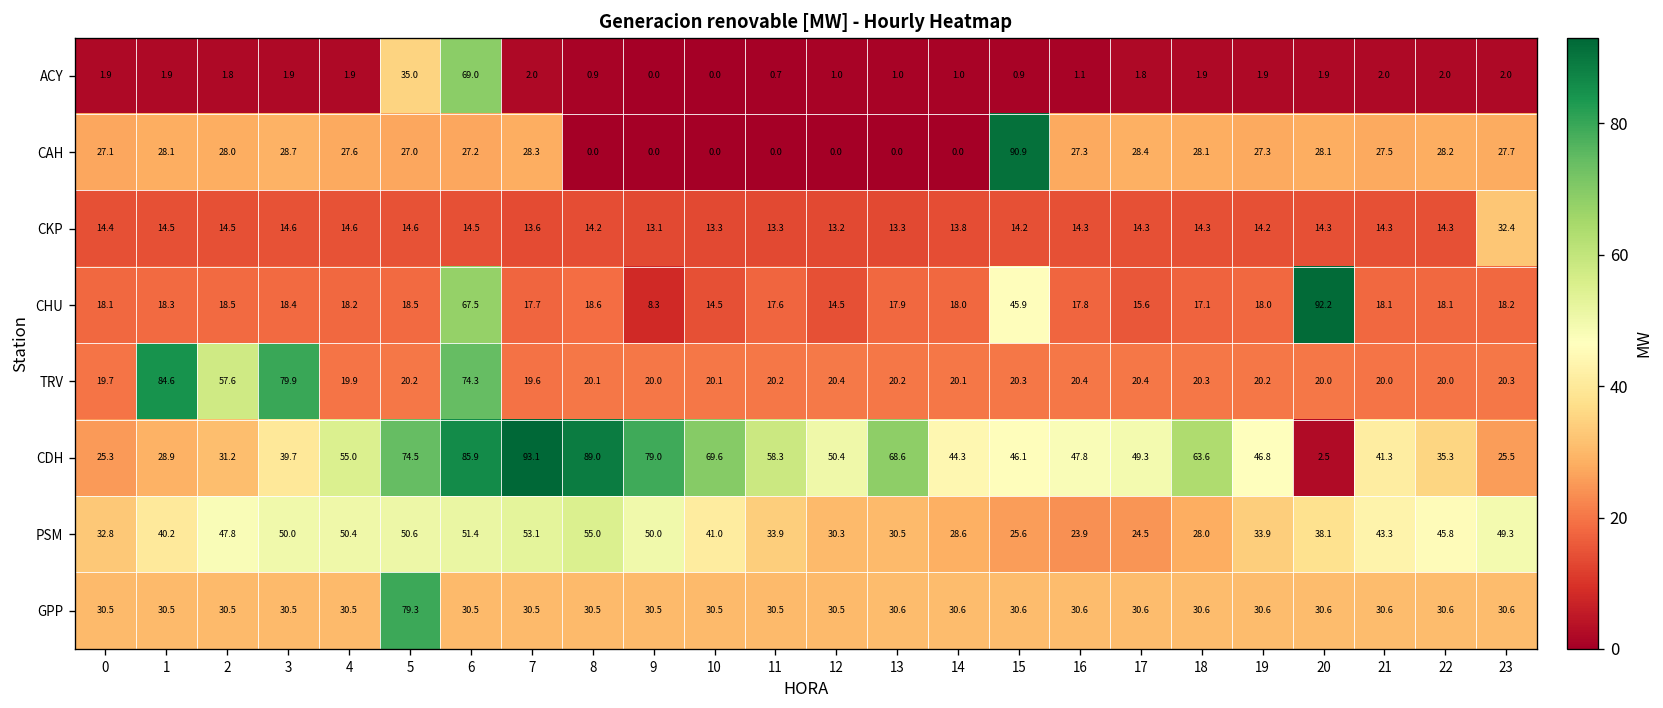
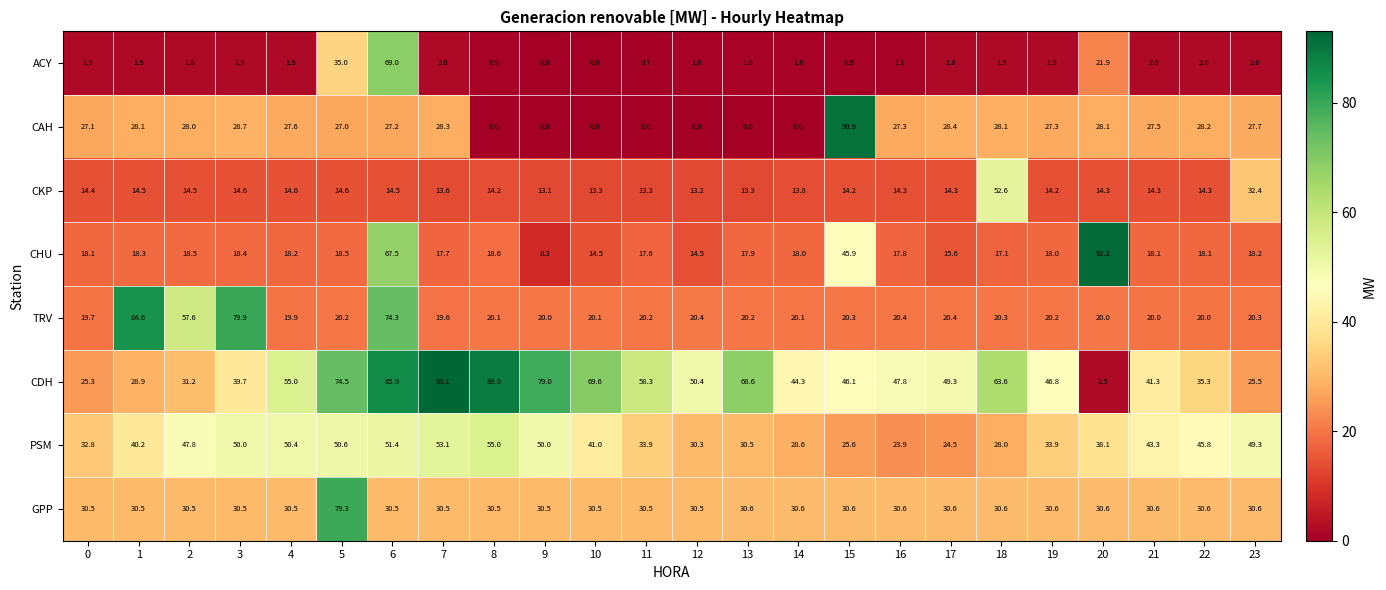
  {
    "ACY": {
      "0": 1.9,
      "1": 1.9,
      "2": 1.8,
      "3": 1.9,
      "4": 1.9,
      "5": 35.0,
      "6": 69.0,
      "7": 2.0,
      "8": 0.9,
      "9": 0.0,
      "10": 0.0,
      "11": 0.7,
      "12": 1.0,
      "13": 1.0,
      "14": 1.0,
      "15": 0.9,
      "16": 1.1,
      "17": 1.8,
      "18": 1.9,
      "19": 1.9,
-     "20": 1.9,
+     "20": 21.9,
      "21": 2.0,
      "22": 2.0,
      "23": 2.0
    },
    "CAH": {
      "0": 27.1,
      "1": 28.1,
      "2": 28.0,
      "3": 28.7,
      "4": 27.6,
      "5": 27.0,
      "6": 27.2,
      "7": 28.3,
      "8": 0.0,
      "9": 0.0,
      "10": 0.0,
      "11": 0.0,
      "12": 0.0,
      "13": 0.0,
      "14": 0.0,
      "15": 90.9,
      "16": 27.3,
      "17": 28.4,
      "18": 28.1,
      "19": 27.3,
      "20": 28.1,
      "21": 27.5,
      "22": 28.2,
      "23": 27.7
    },
    "CKP": {
      "0": 14.4,
      "1": 14.5,
      "2": 14.5,
      "3": 14.6,
      "4": 14.6,
      "5": 14.6,
      "6": 14.5,
      "7": 13.6,
      "8": 14.2,
      "9": 13.1,
      "10": 13.3,
      "11": 13.3,
      "12": 13.2,
      "13": 13.3,
      "14": 13.8,
      "15": 14.2,
      "16": 14.3,
      "17": 14.3,
-     "18": 14.3,
+     "18": 52.6,
      "19": 14.2,
      "20": 14.3,
      "21": 14.3,
      "22": 14.3,
      "23": 32.4
    },
    "CHU": {
      "0": 18.1,
      "1": 18.3,
      "2": 18.5,
      "3": 18.4,
      "4": 18.2,
      "5": 18.5,
      "6": 67.5,
      "7": 17.7,
      "8": 18.6,
      "9": 8.3,
      "10": 14.5,
      "11": 17.6,
      "12": 14.5,
      "13": 17.9,
      "14": 18.0,
      "15": 45.9,
      "16": 17.8,
      "17": 15.6,
      "18": 17.1,
      "19": 18.0,
      "20": 92.2,
      "21": 18.1,
      "22": 18.1,
      "23": 18.2
    },
    "TRV": {
      "0": 19.7,
      "1": 84.6,
      "2": 57.6,
      "3": 79.9,
      "4": 19.9,
      "5": 20.2,
      "6": 74.3,
      "7": 19.6,
      "8": 20.1,
      "9": 20.0,
      "10": 20.1,
      "11": 20.2,
      "12": 20.4,
      "13": 20.2,
      "14": 20.1,
      "15": 20.3,
      "16": 20.4,
      "17": 20.4,
      "18": 20.3,
      "19": 20.2,
      "20": 20.0,
      "21": 20.0,
      "22": 20.0,
      "23": 20.3
    },
    "CDH": {
      "0": 25.3,
      "1": 28.9,
      "2": 31.2,
      "3": 39.7,
      "4": 55.0,
      "5": 74.5,
      "6": 85.9,
      "7": 93.1,
      "8": 89.0,
      "9": 79.0,
      "10": 69.6,
      "11": 58.3,
      "12": 50.4,
      "13": 68.6,
      "14": 44.3,
      "15": 46.1,
      "16": 47.8,
      "17": 49.3,
      "18": 63.6,
      "19": 46.8,
      "20": 2.5,
      "21": 41.3,
      "22": 35.3,
      "23": 25.5
    },
    "PSM": {
      "0": 32.8,
      "1": 40.2,
      "2": 47.8,
      "3": 50.0,
      "4": 50.4,
      "5": 50.6,
      "6": 51.4,
      "7": 53.1,
      "8": 55.0,
      "9": 50.0,
      "10": 41.0,
      "11": 33.9,
      "12": 30.3,
      "13": 30.5,
      "14": 28.6,
      "15": 25.6,
      "16": 23.9,
      "17": 24.5,
      "18": 28.0,
      "19": 33.9,
      "20": 38.1,
      "21": 43.3,
      "22": 45.8,
      "23": 49.3
    },
    "GPP": {
      "0": 30.5,
      "1": 30.5,
      "2": 30.5,
      "3": 30.5,
      "4": 30.5,
      "5": 79.3,
      "6": 30.5,
      "7": 30.5,
      "8": 30.5,
      "9": 30.5,
      "10": 30.5,
      "11": 30.5,
      "12": 30.5,
      "13": 30.6,
      "14": 30.6,
      "15": 30.6,
      "16": 30.6,
      "17": 30.6,
      "18": 30.6,
      "19": 30.6,
      "20": 30.6,
      "21": 30.6,
      "22": 30.6,
      "23": 30.6
    }
  }
